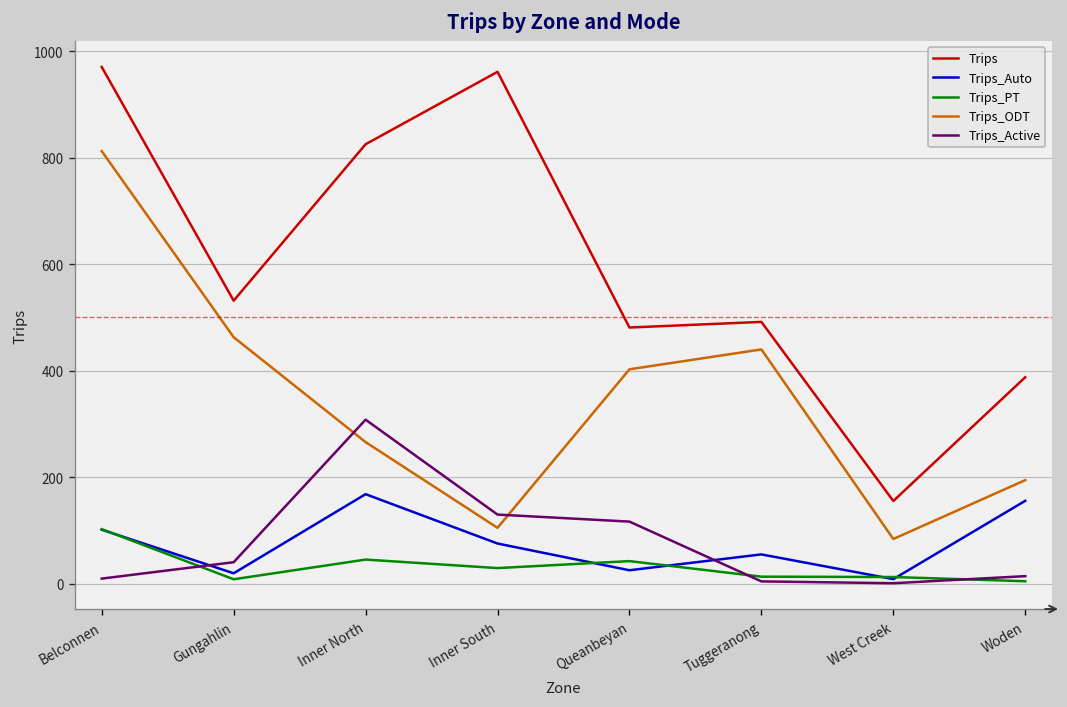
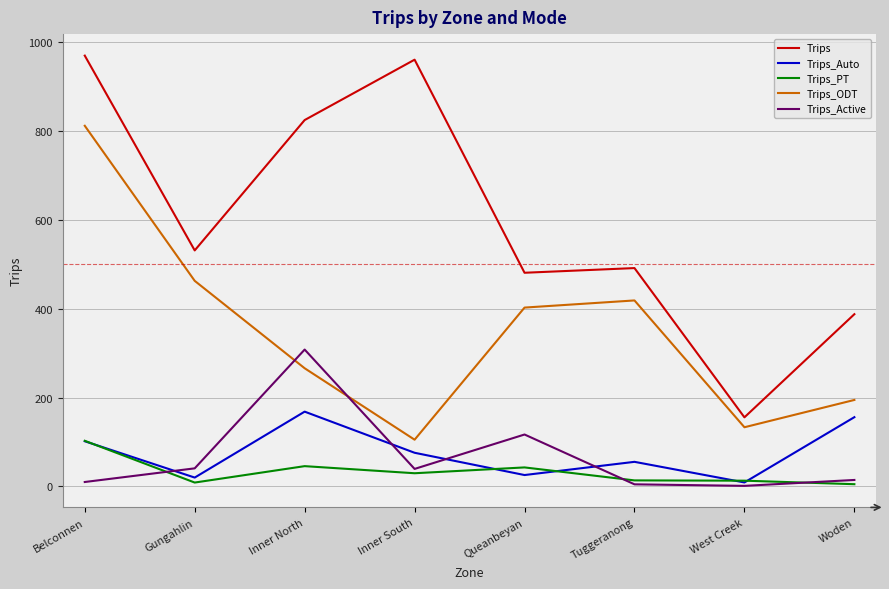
  {
    "Trips": {
      "Belconnen": 970,
      "Gungahlin": 530,
      "Inner North": 830,
      "Inner South": 960,
      "Queanbeyan": 480,
      "Tuggeranong": 490,
      "West Creek": 160,
      "Woden": 390
    },
    "Trips_Auto": {
      "Gungahlin": 20,
      "Inner North": 170,
      "Inner South": 80,
      "Queanbeyan": 30,
      "Tuggeranong": 60,
      "Woden": 160
    },
    "Trips_PT": {
      "Gungahlin": 10,
      "Inner North": 50,
      "Inner South": 30,
      "Queanbeyan": 40,
      "Tuggeranong": 10,
      "Woden": 0
    },
    "Trips_ODT": {
      "Belconnen": 810,
      "Gungahlin": 460,
      "Inner North": 270,
      "Inner South": 100,
      "Queanbeyan": 400,
-     "Tuggeranong": 440,
-     "West Creek": 80,
+     "Tuggeranong": 420,
+     "West Creek": 130,
      "Woden": 190
    },
    "Trips_Active": {
      "Belconnen": 10,
      "Gungahlin": 40,
      "Inner North": 310,
-     "Inner South": 130,
+     "Inner South": 40,
      "Queanbeyan": 120,
      "Tuggeranong": 0,
      "West Creek": 0,
      "Woden": 10
    }
  }
